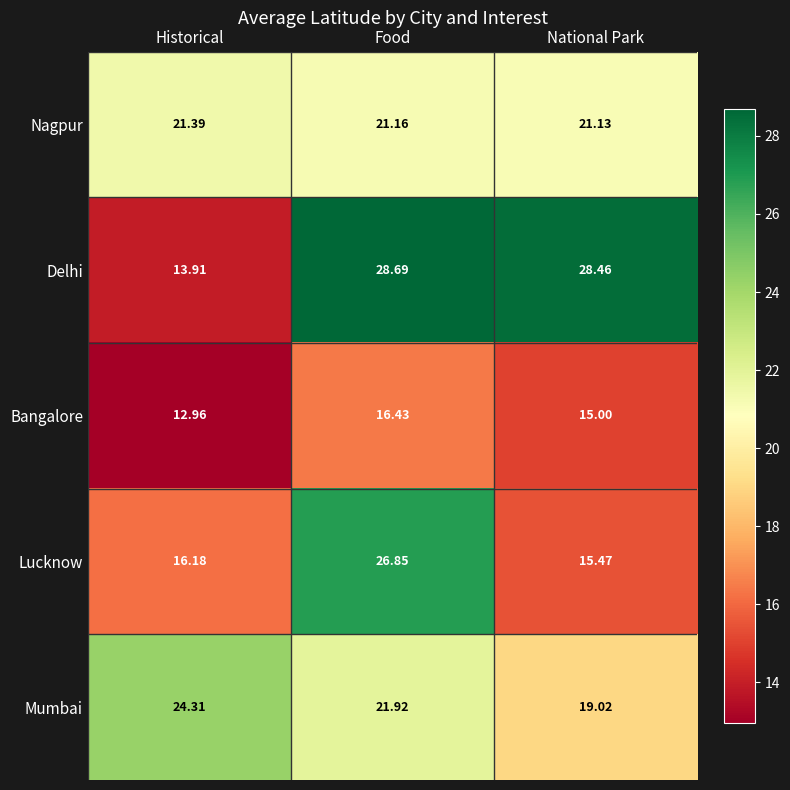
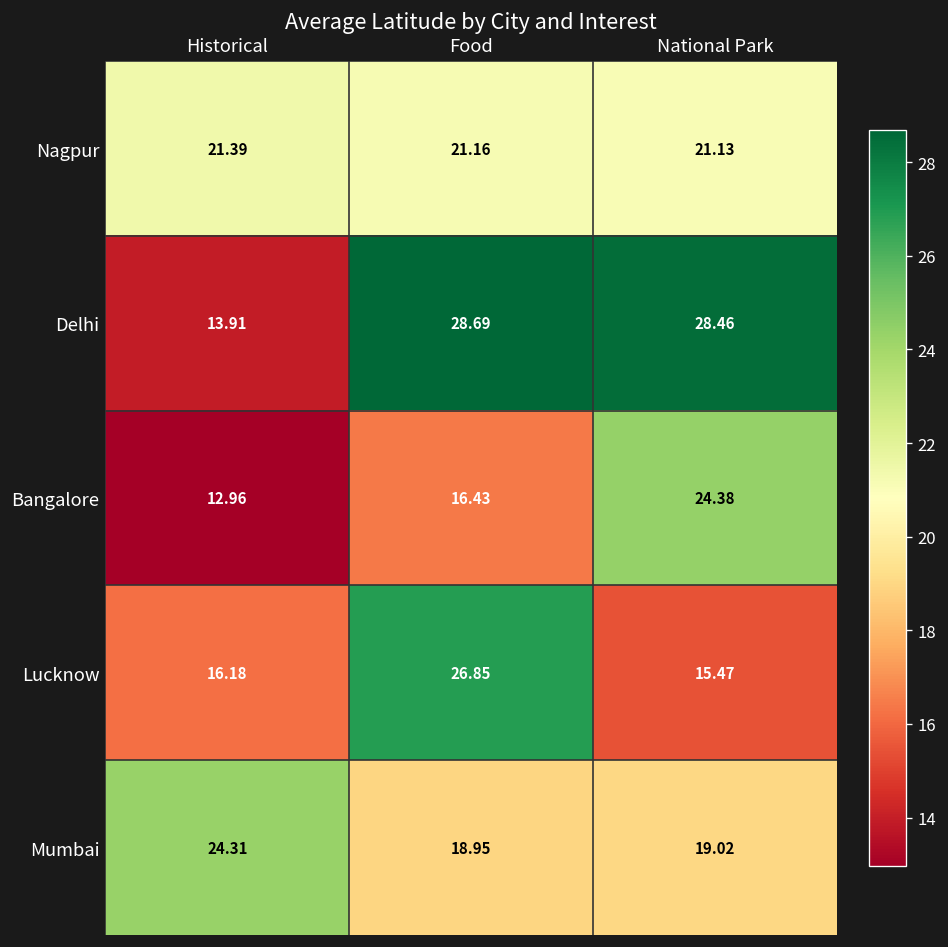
  {
    "Nagpur": {
      "Historical": 21.39,
      "Food": 21.16,
      "National Park": 21.13
    },
    "Delhi": {
      "Historical": 13.91,
      "Food": 28.69,
      "National Park": 28.46
    },
    "Bangalore": {
      "Historical": 12.96,
      "Food": 16.43,
-     "National Park": 15.00
+     "National Park": 24.38
    },
    "Lucknow": {
      "Historical": 16.18,
      "Food": 26.85,
      "National Park": 15.47
    },
    "Mumbai": {
      "Historical": 24.31,
-     "Food": 21.92,
+     "Food": 18.95,
      "National Park": 19.02
    }
  }
